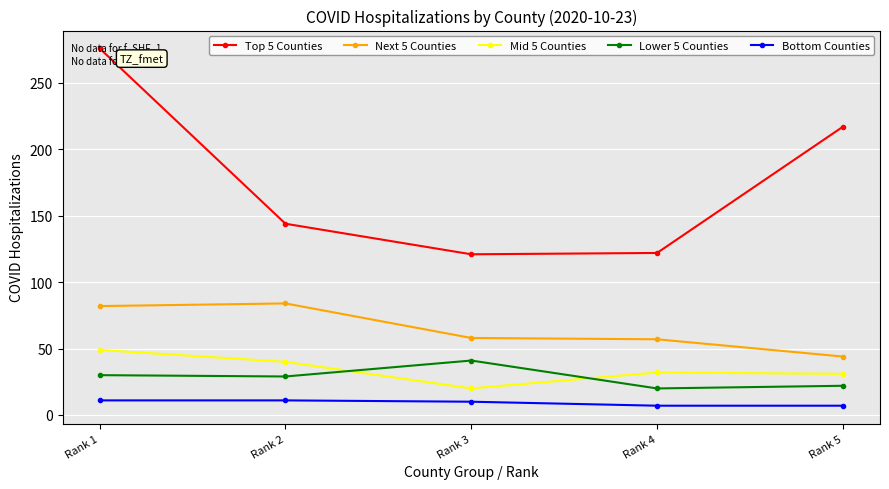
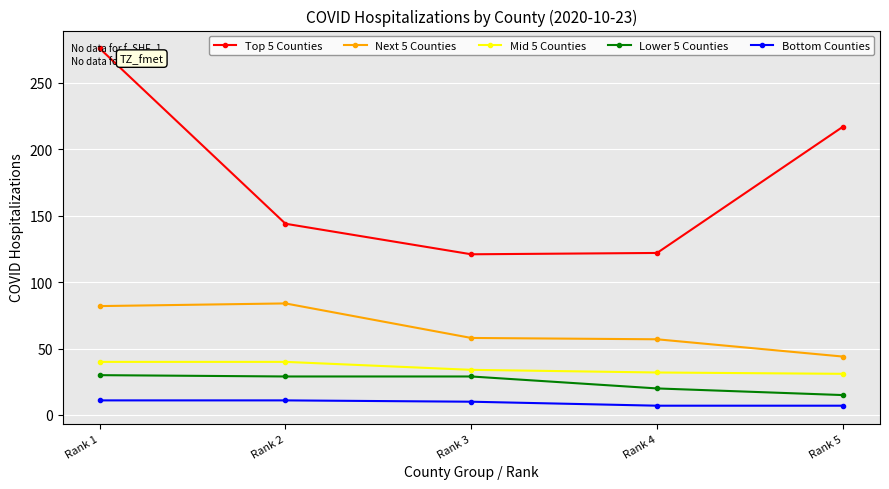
  {
    "Top 5 Counties": {
      "Rank 2": 144,
      "Rank 3": 121,
      "Rank 4": 122,
      "Rank 5": 217
    },
    "Next 5 Counties": {
      "Rank 1": 82,
      "Rank 2": 84,
      "Rank 3": 58,
      "Rank 4": 57,
      "Rank 5": 44
    },
    "Mid 5 Counties": {
-     "Rank 1": 49,
+     "Rank 1": 40,
      "Rank 2": 40,
-     "Rank 3": 20,
+     "Rank 3": 34,
      "Rank 4": 32,
      "Rank 5": 31
    },
    "Lower 5 Counties": {
      "Rank 1": 30,
      "Rank 2": 29,
-     "Rank 3": 41,
+     "Rank 3": 29,
      "Rank 4": 20,
-     "Rank 5": 22
+     "Rank 5": 15
    },
    "Bottom Counties": {
      "Rank 1": 11,
      "Rank 2": 11,
      "Rank 3": 10,
      "Rank 4": 7,
      "Rank 5": 7
    }
  }
